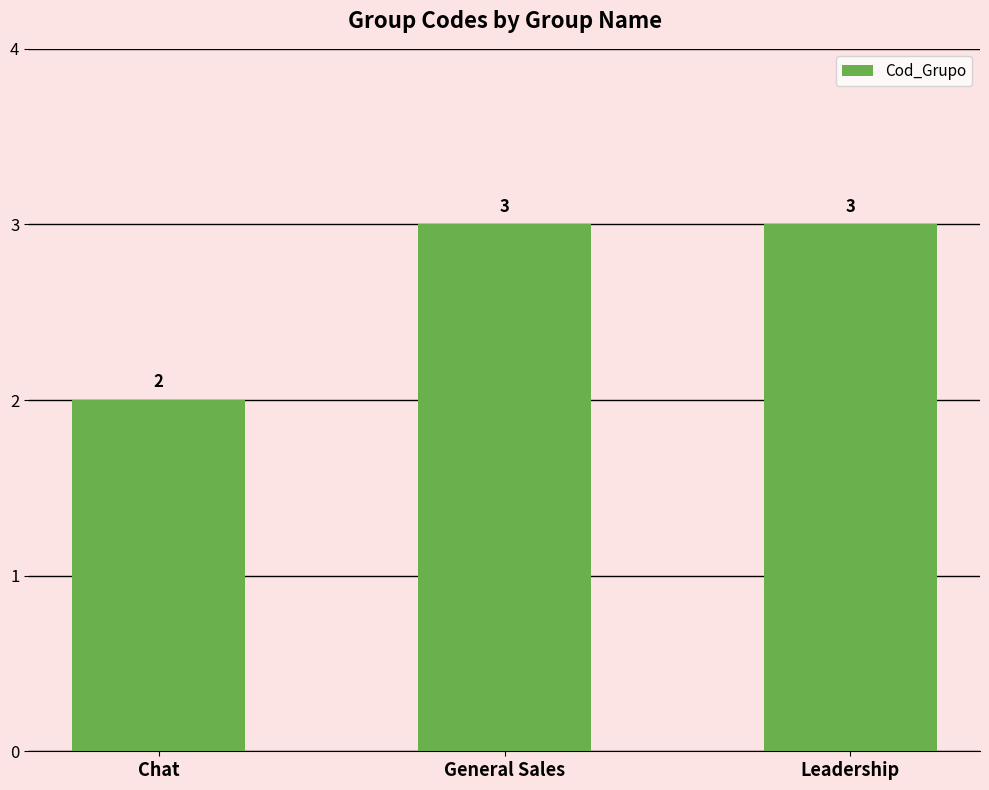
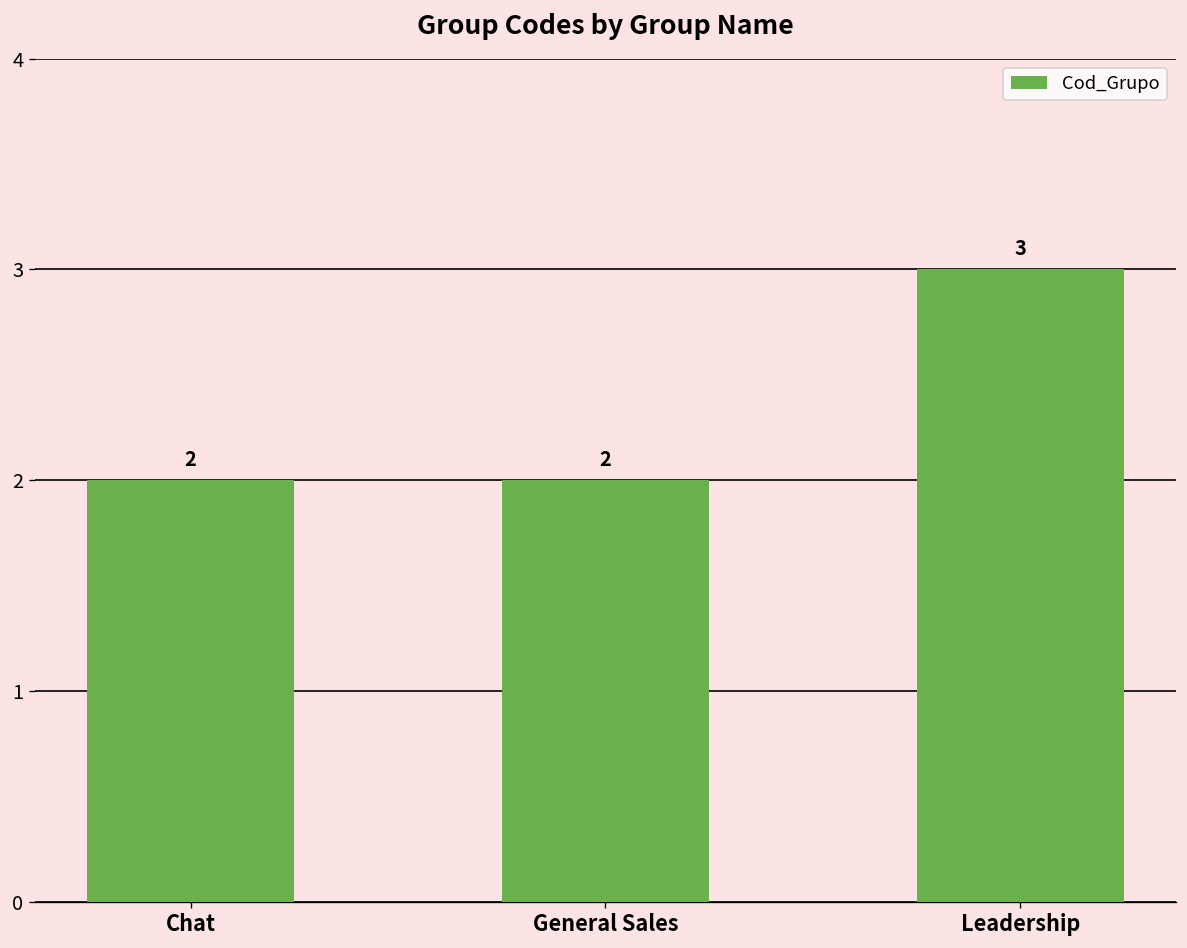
  {
    "Chat": 2,
-   "General Sales": 3,
+   "General Sales": 2,
    "Leadership": 3
  }
